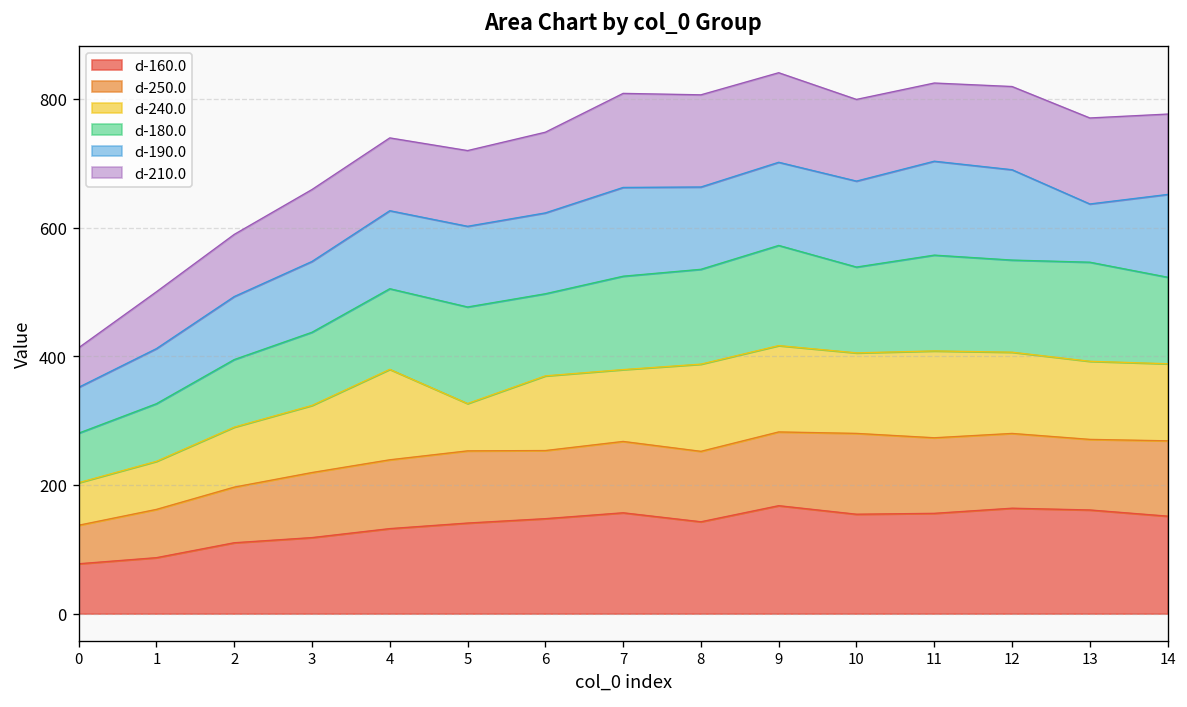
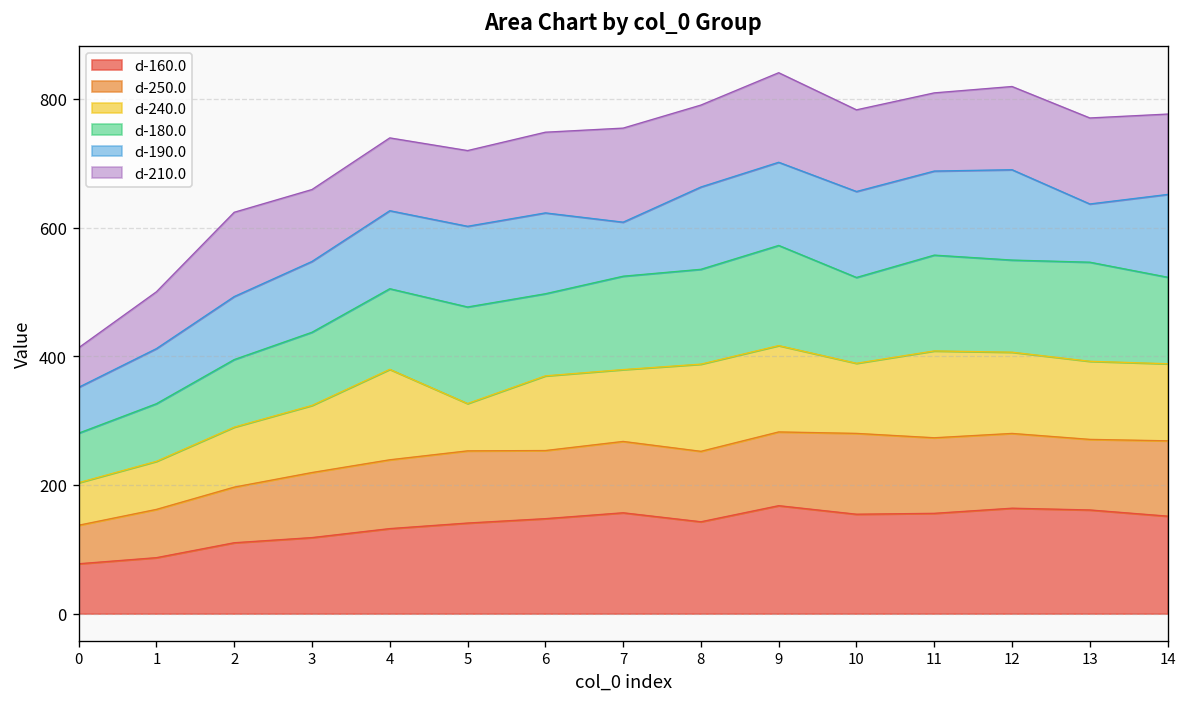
  {
    "d-240.0": {
      "0": 70,
      "1": 70,
      "2": 90,
      "3": 100,
      "4": 140,
      "5": 70,
      "6": 120,
      "7": 110,
      "8": 140,
      "9": 130,
-     "10": 130,
+     "10": 110,
      "11": 130,
      "12": 130,
      "13": 120,
      "14": 120
    },
    "d-180.0": {
      "0": 80,
      "1": 90,
      "2": 110,
      "3": 110,
      "4": 130,
      "5": 150,
      "6": 130,
      "7": 150,
      "8": 150,
      "9": 160,
      "10": 130,
      "11": 150,
      "12": 140,
      "13": 150,
      "14": 130
    },
    "d-190.0": {
      "0": 70,
      "1": 90,
      "2": 100,
      "3": 110,
      "4": 120,
      "5": 130,
      "6": 130,
-     "7": 140,
+     "7": 80,
      "8": 130,
      "9": 130,
      "10": 130,
-     "11": 150,
+     "11": 130,
      "12": 140,
      "13": 90,
      "14": 130
    },
    "d-210.0": {
      "0": 60,
      "1": 90,
-     "2": 100,
+     "2": 130,
      "3": 110,
      "4": 110,
      "5": 120,
      "6": 130,
      "7": 150,
-     "8": 140,
+     "8": 130,
      "9": 140,
      "10": 130,
      "11": 120,
      "12": 130,
      "13": 130,
      "14": 120
    }
  }
